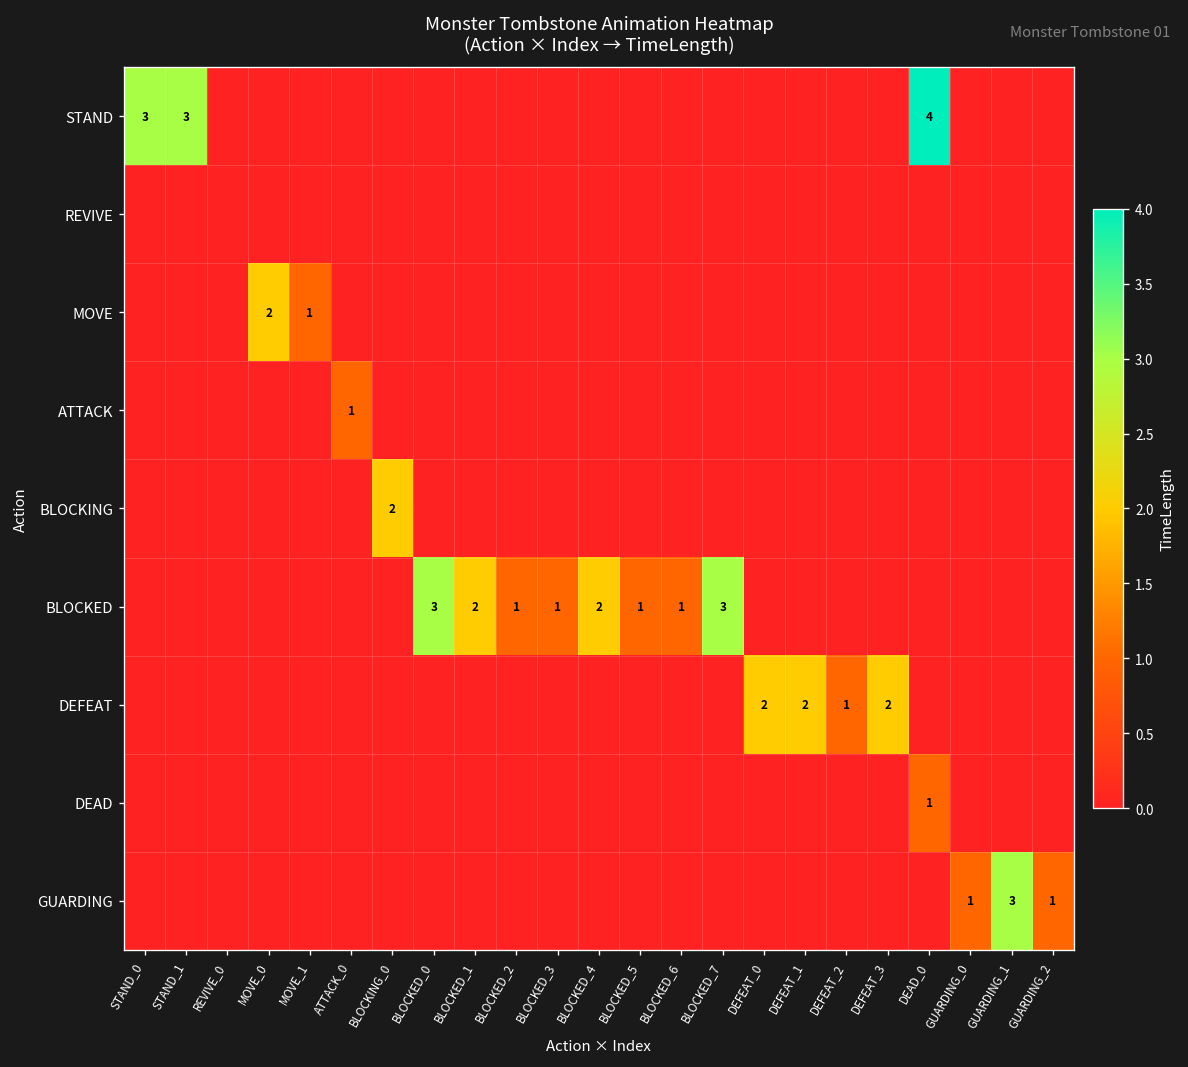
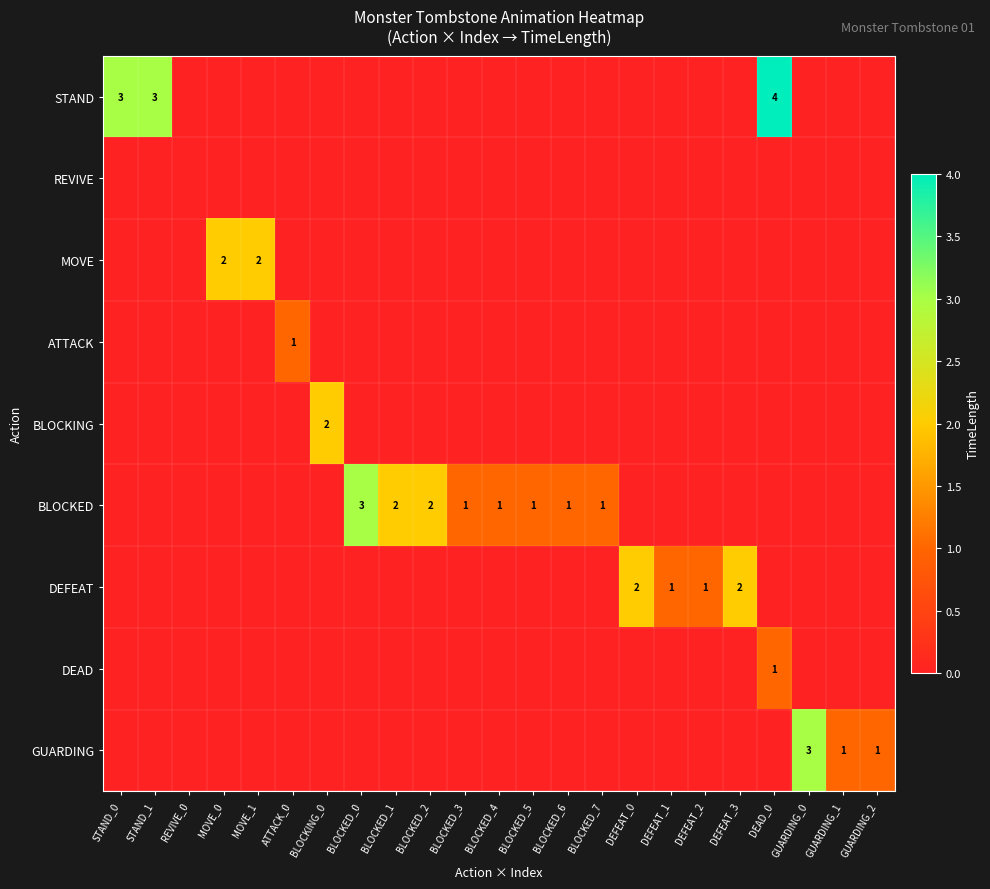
  {
    "STAND": {
      "STAND_0": 3,
      "STAND_1": 3,
      "DEAD_0": 4
    },
    "MOVE": {
      "MOVE_0": 2,
-     "MOVE_1": 1
+     "MOVE_1": 2
    },
    "ATTACK": {
      "ATTACK_0": 1
    },
    "BLOCKING": {
      "BLOCKING_0": 2
    },
    "BLOCKED": {
      "BLOCKED_0": 3,
      "BLOCKED_1": 2,
-     "BLOCKED_2": 1,
+     "BLOCKED_2": 2,
      "BLOCKED_3": 1,
-     "BLOCKED_4": 2,
+     "BLOCKED_4": 1,
      "BLOCKED_5": 1,
      "BLOCKED_6": 1,
-     "BLOCKED_7": 3
+     "BLOCKED_7": 1
    },
    "DEFEAT": {
      "DEFEAT_0": 2,
-     "DEFEAT_1": 2,
+     "DEFEAT_1": 1,
      "DEFEAT_2": 1,
      "DEFEAT_3": 2
    },
    "DEAD": {
      "DEAD_0": 1
    },
    "GUARDING": {
-     "GUARDING_0": 1,
-     "GUARDING_1": 3,
+     "GUARDING_0": 3,
+     "GUARDING_1": 1,
      "GUARDING_2": 1
    }
  }
